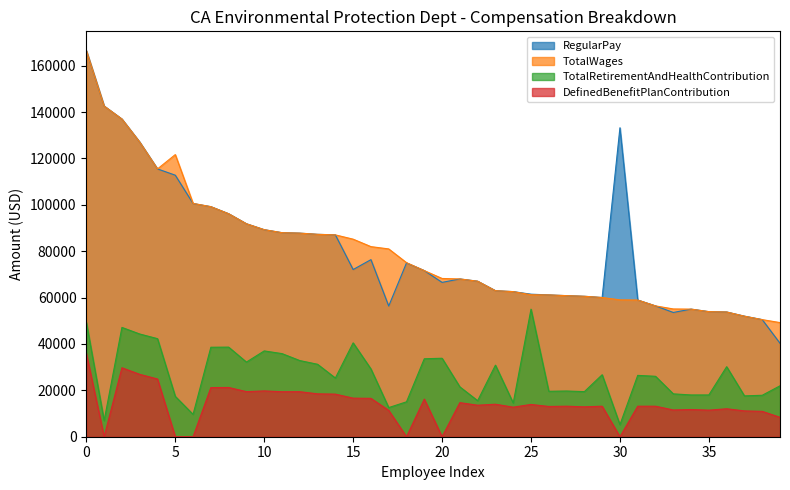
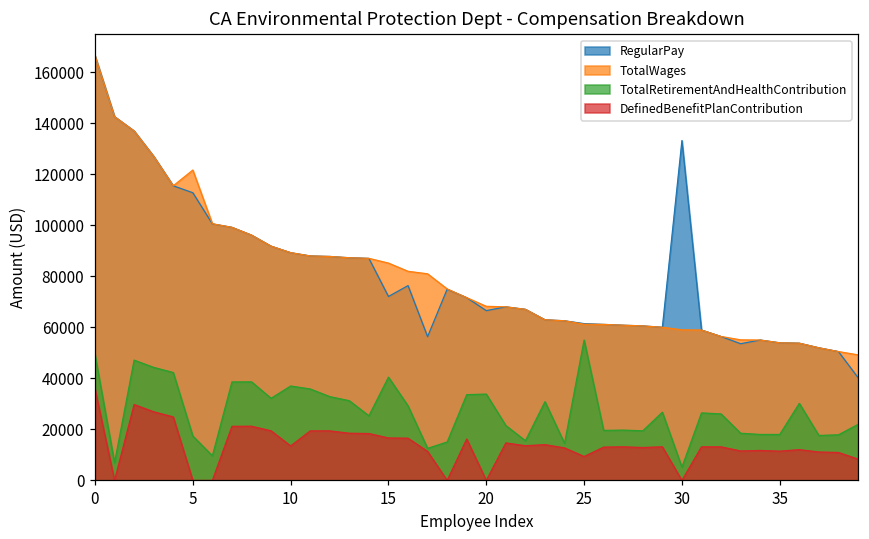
  {
    "RegularPay": {
      "5": 113000,
      "15": 72000,
      "20": 67000,
      "30": 133000
    },
    "TotalWages": {
      "5": 122000,
      "15": 85000,
      "20": 68000,
      "30": 59000
    },
    "TotalRetirementAndHealthContribution": {
      "0": 49000,
      "5": 17000,
      "10": 37000,
      "15": 40000,
      "20": 34000,
      "25": 55000,
      "30": 5000,
      "35": 18000
    },
    "DefinedBenefitPlanContribution": {
      "0": 36000,
      "5": 0,
-     "10": 20000,
+     "10": 14000,
      "15": 17000,
      "20": 0,
-     "25": 14000,
+     "25": 9000,
      "30": 0,
      "35": 11000
    }
  }
